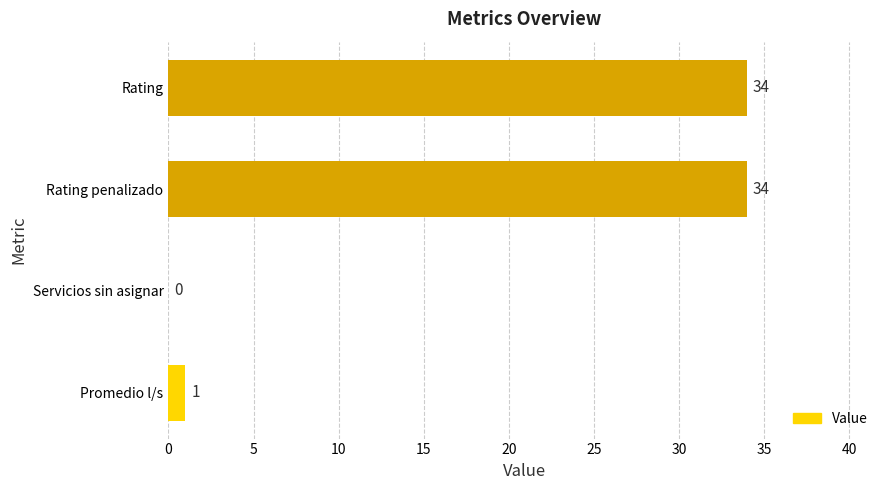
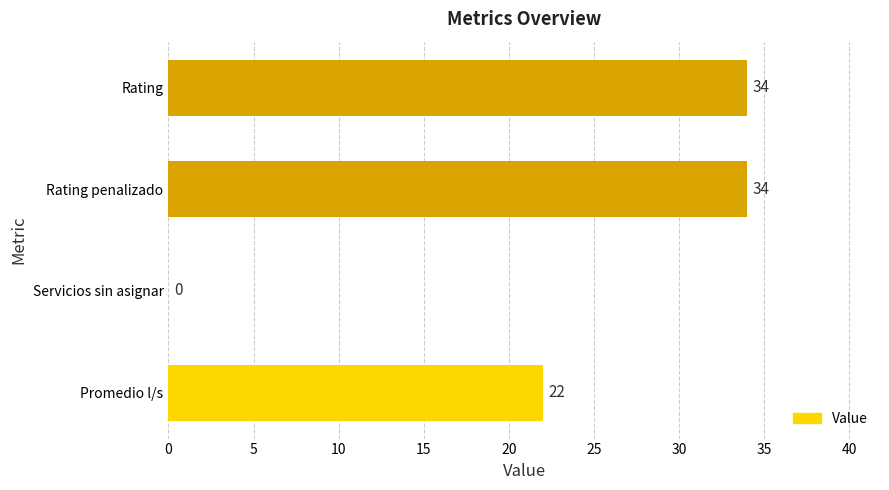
  {
    "Rating": 34,
    "Rating penalizado": 34,
    "Servicios sin asignar": 0,
-   "Promedio l/s": 1
+   "Promedio l/s": 22
  }
